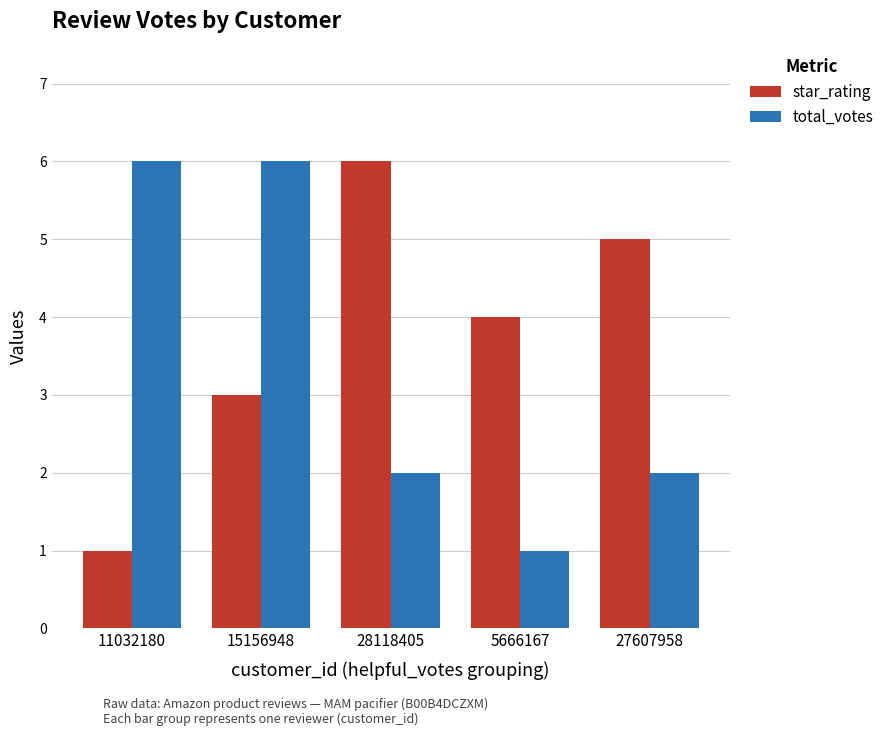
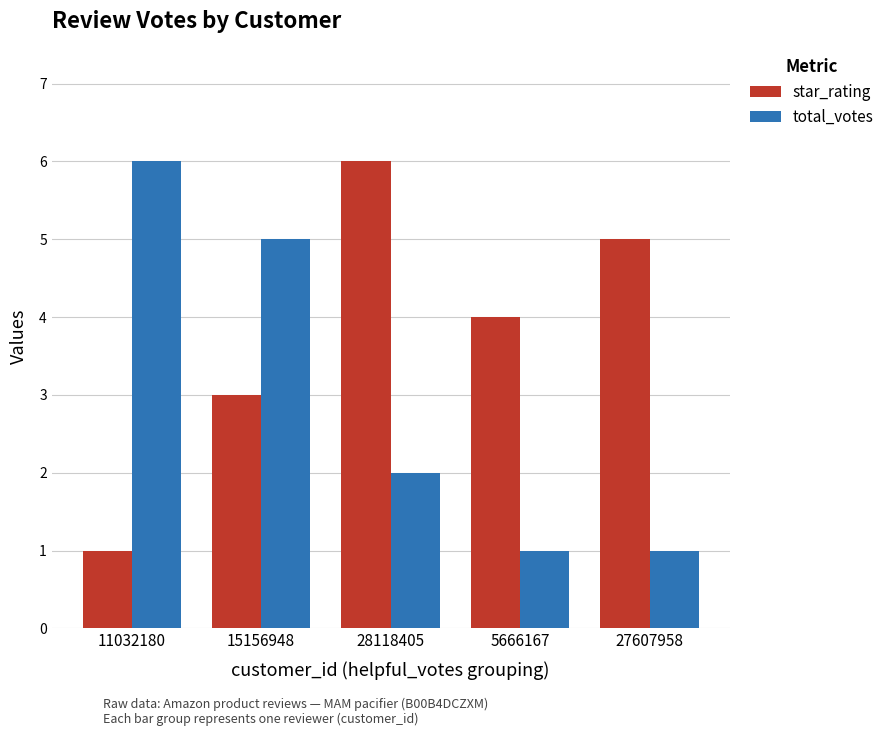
  {
    "star_rating": {
      "11032180": 1,
      "15156948": 3,
      "28118405": 6,
      "5666167": 4,
      "27607958": 5
    },
    "total_votes": {
      "11032180": 6,
-     "15156948": 6,
+     "15156948": 5,
      "28118405": 2,
      "5666167": 1,
-     "27607958": 2
+     "27607958": 1
    }
  }
